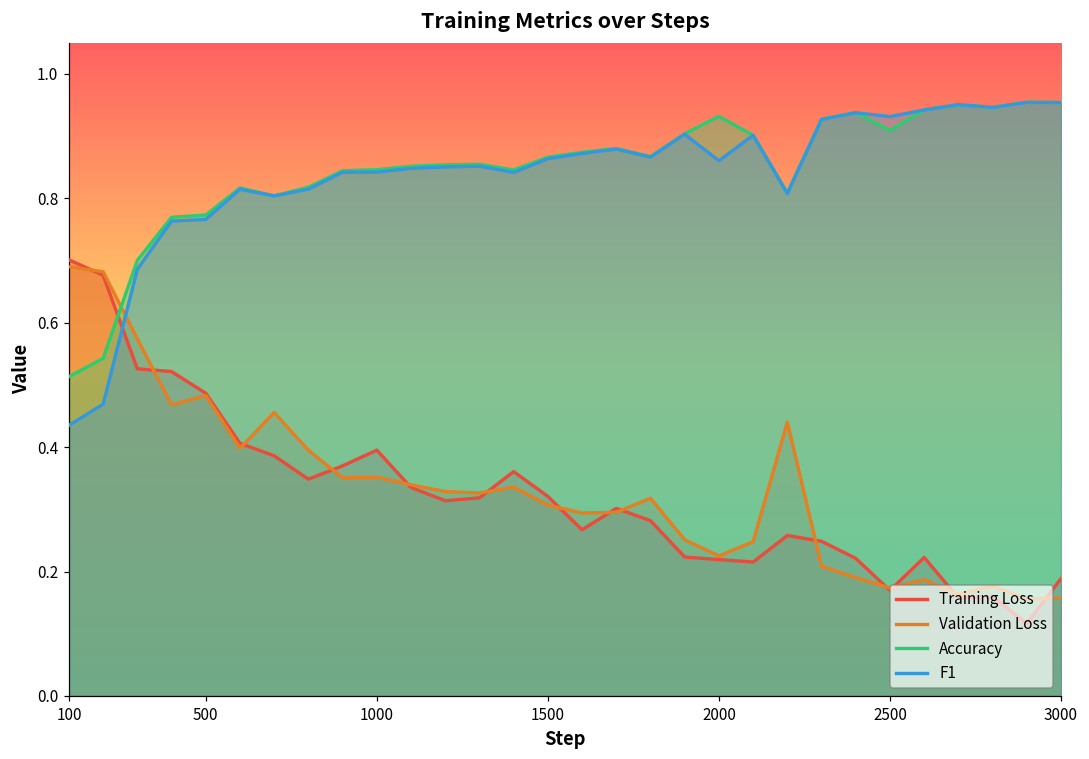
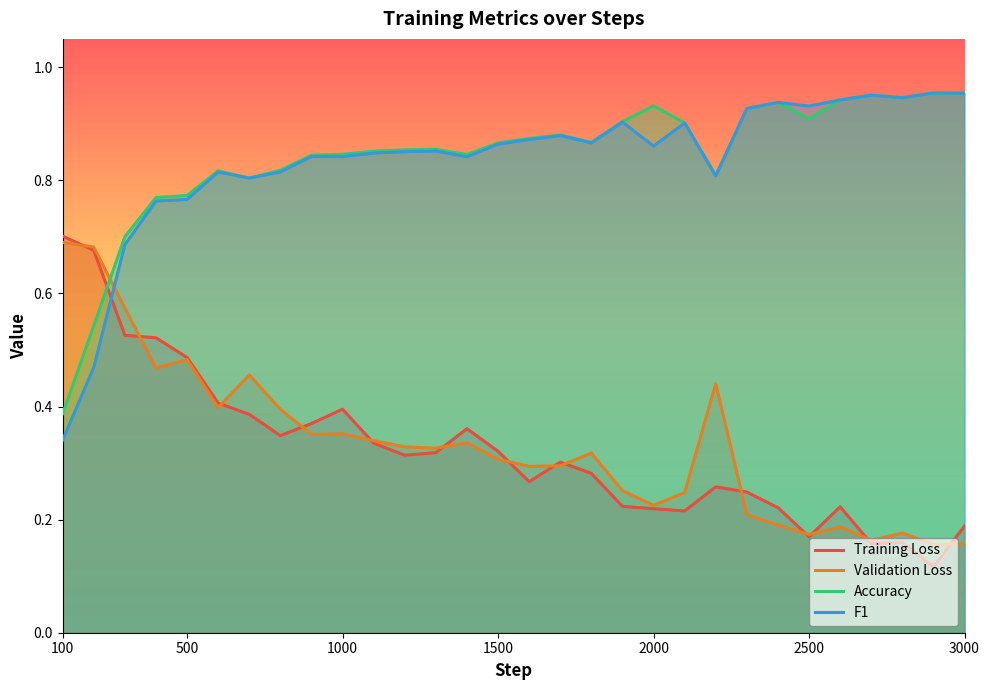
  {
    "Accuracy": {
-     "100": 0.51,
+     "100": 0.39,
      "500": 0.77,
      "2000": 0.93,
      "2500": 0.91
    },
    "F1": {
-     "100": 0.44,
+     "100": 0.34,
      "500": 0.77,
      "2000": 0.86,
      "2500": 0.93
    }
  }
